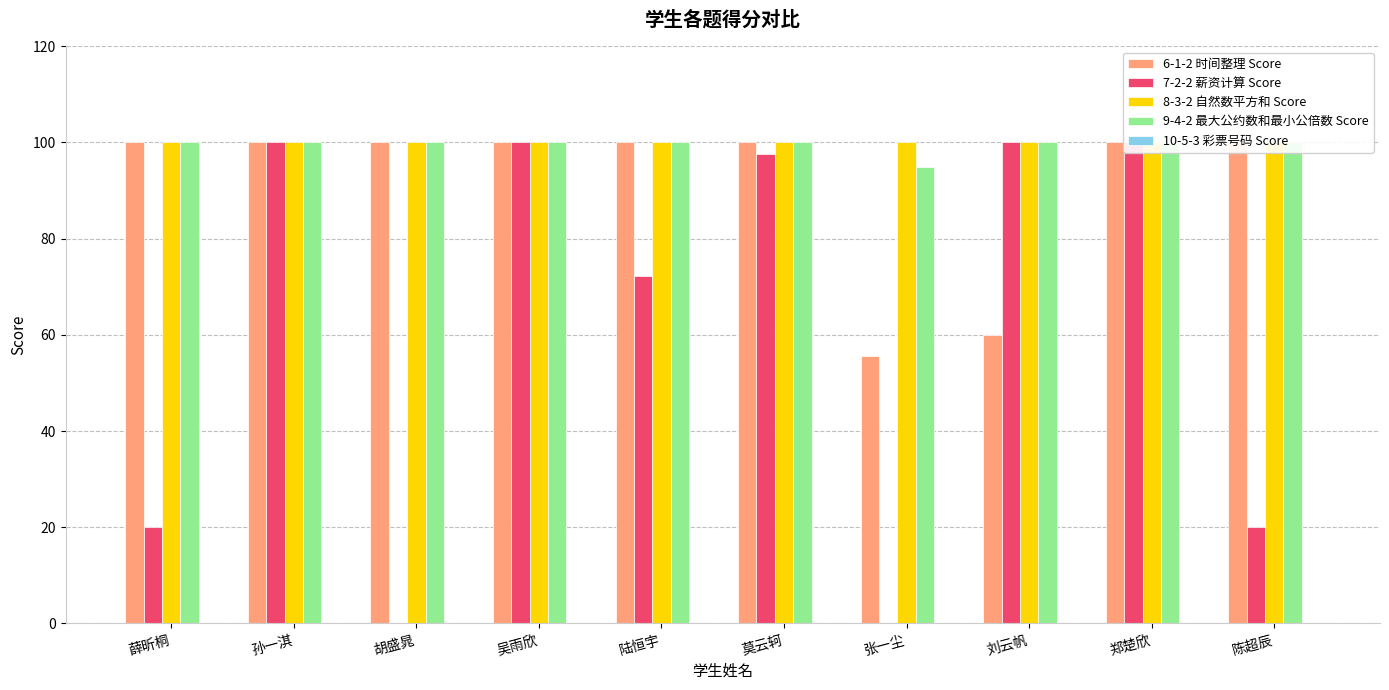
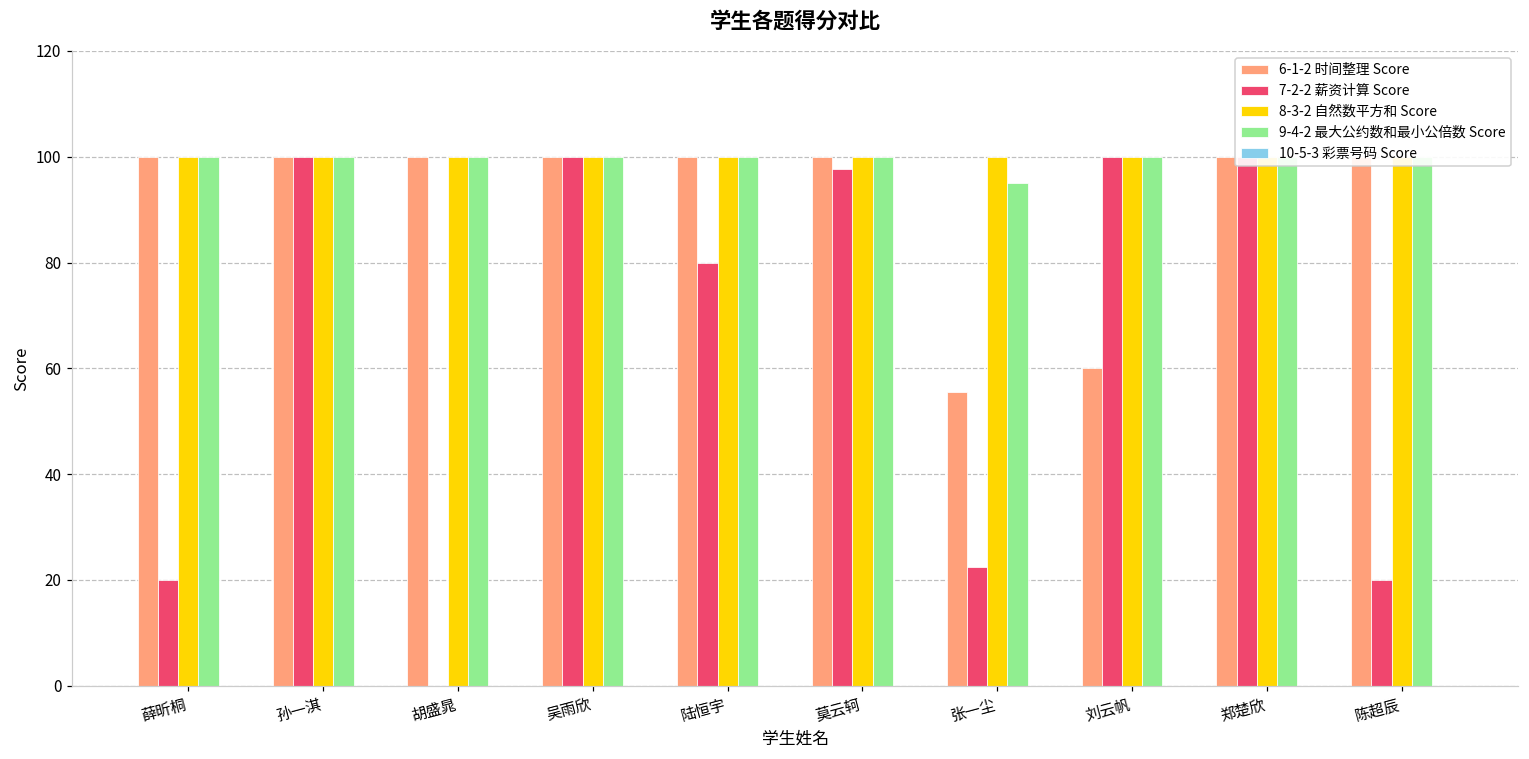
  {
    "6-1-2 时间整理 Score": {
      "薛昕桐": 100,
      "孙一淇": 100,
      "胡盛晁": 100,
      "吴雨欣": 100,
      "陆恒宇": 100,
      "莫云轲": 100,
      "张一尘": 56,
      "刘云帆": 60,
      "郑楚欣": 100
    },
    "7-2-2 薪资计算 Score": {
      "薛昕桐": 20,
      "孙一淇": 100,
      "胡盛晁": 0,
      "吴雨欣": 100,
-     "陆恒宇": 72,
+     "陆恒宇": 80,
      "莫云轲": 98,
-     "张一尘": 0,
+     "张一尘": 22,
      "刘云帆": 100,
      "陈超辰": 20
    },
    "8-3-2 自然数平方和 Score": {
      "薛昕桐": 100,
      "孙一淇": 100,
      "胡盛晁": 100,
      "吴雨欣": 100,
      "陆恒宇": 100,
      "莫云轲": 100,
      "张一尘": 100,
      "刘云帆": 100
    },
    "9-4-2 最大公约数和最小公倍数 Score": {
      "薛昕桐": 100,
      "孙一淇": 100,
      "胡盛晁": 100,
      "吴雨欣": 100,
      "陆恒宇": 100,
      "莫云轲": 100,
      "张一尘": 95,
      "刘云帆": 100
    },
    "10-5-3 彩票号码 Score": {
      "薛昕桐": 0,
      "孙一淇": 0,
      "胡盛晁": 0,
      "吴雨欣": 0,
      "陆恒宇": 0,
      "莫云轲": 0,
      "张一尘": 0,
      "刘云帆": 0,
      "郑楚欣": 0,
      "陈超辰": 0
    }
  }
